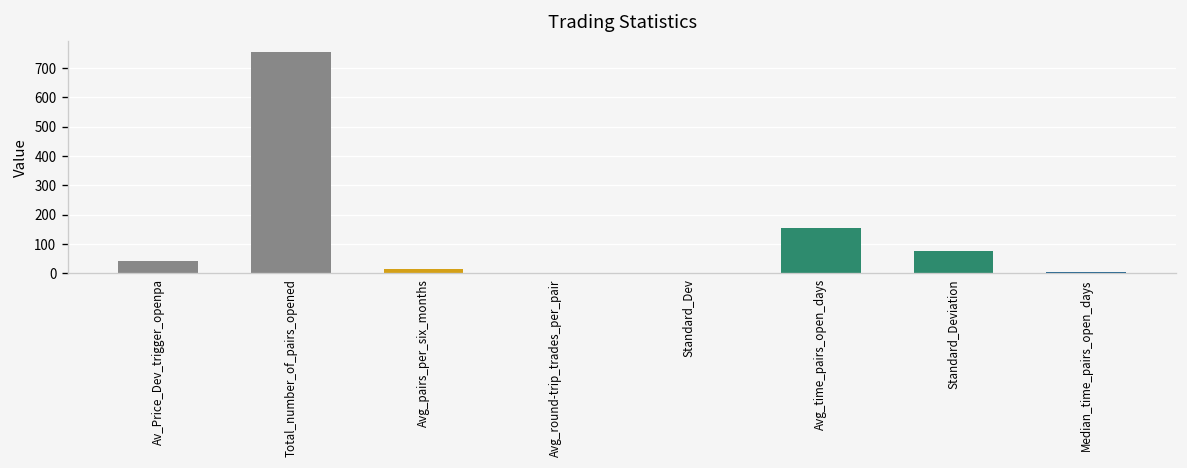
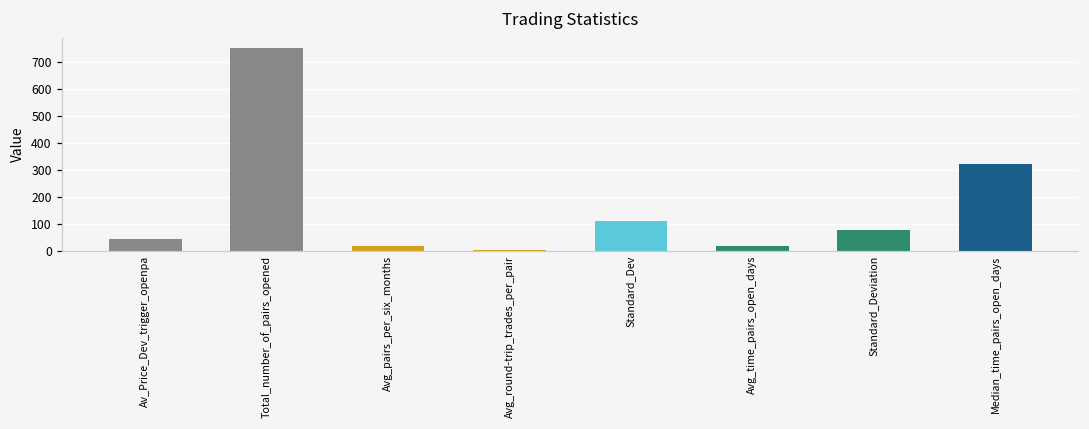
  {
    "Av_Price_Dev_trigger_openpa": 40,
    "Total_number_of_pairs_opened": 760,
    "Avg_pairs_per_six_months": 20,
-   "Standard_Dev": 0,
-   "Avg_time_pairs_open_days": 150,
+   "Standard_Dev": 110,
+   "Avg_time_pairs_open_days": 20,
    "Standard_Deviation": 80,
-   "Median_time_pairs_open_days": 10
+   "Median_time_pairs_open_days": 320
  }
